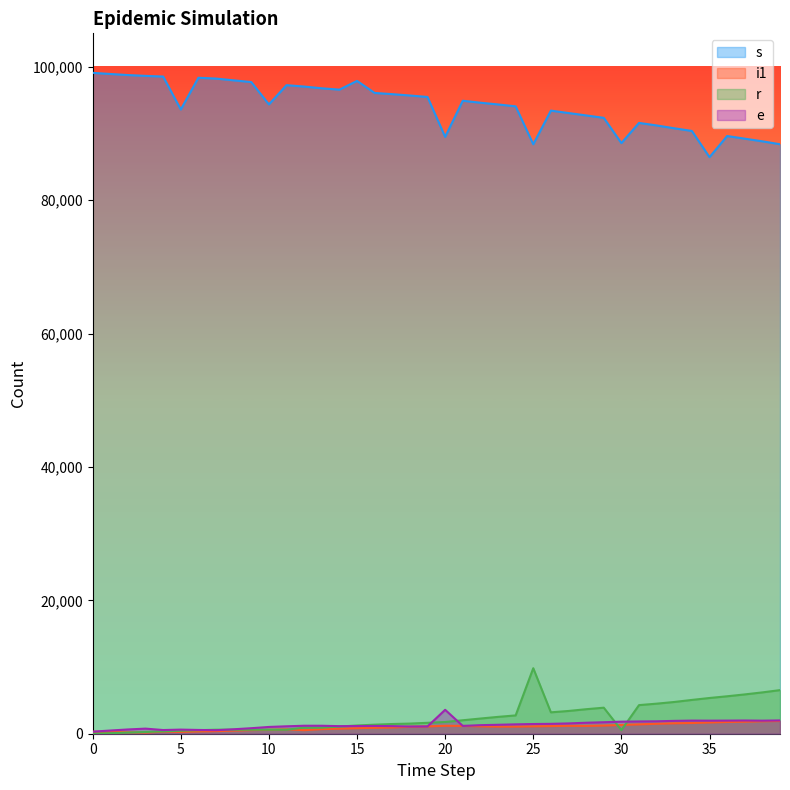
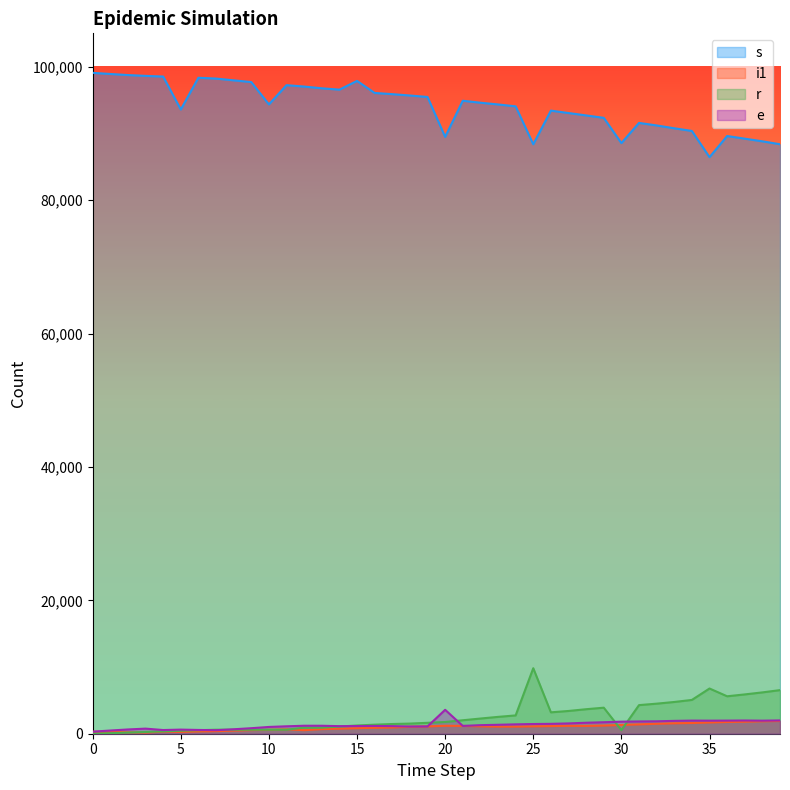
  {
    "s": {
      "0": "99,000",
      "5": "94,000",
      "10": "94,000",
      "15": "98,000",
      "20": "89,000",
      "25": "88,000",
      "30": "89,000",
      "35": "86,000"
    },
    "i1": {
      "20": "1,000",
      "30": "1,000"
    },
    "r": {
      "20": "2,000",
      "25": "10,000",
      "30": "1,000",
-     "35": "5,000"
+     "35": "7,000"
    },
    "e": {
      "10": "1,000",
      "20": "4,000",
      "30": "2,000"
    }
  }
